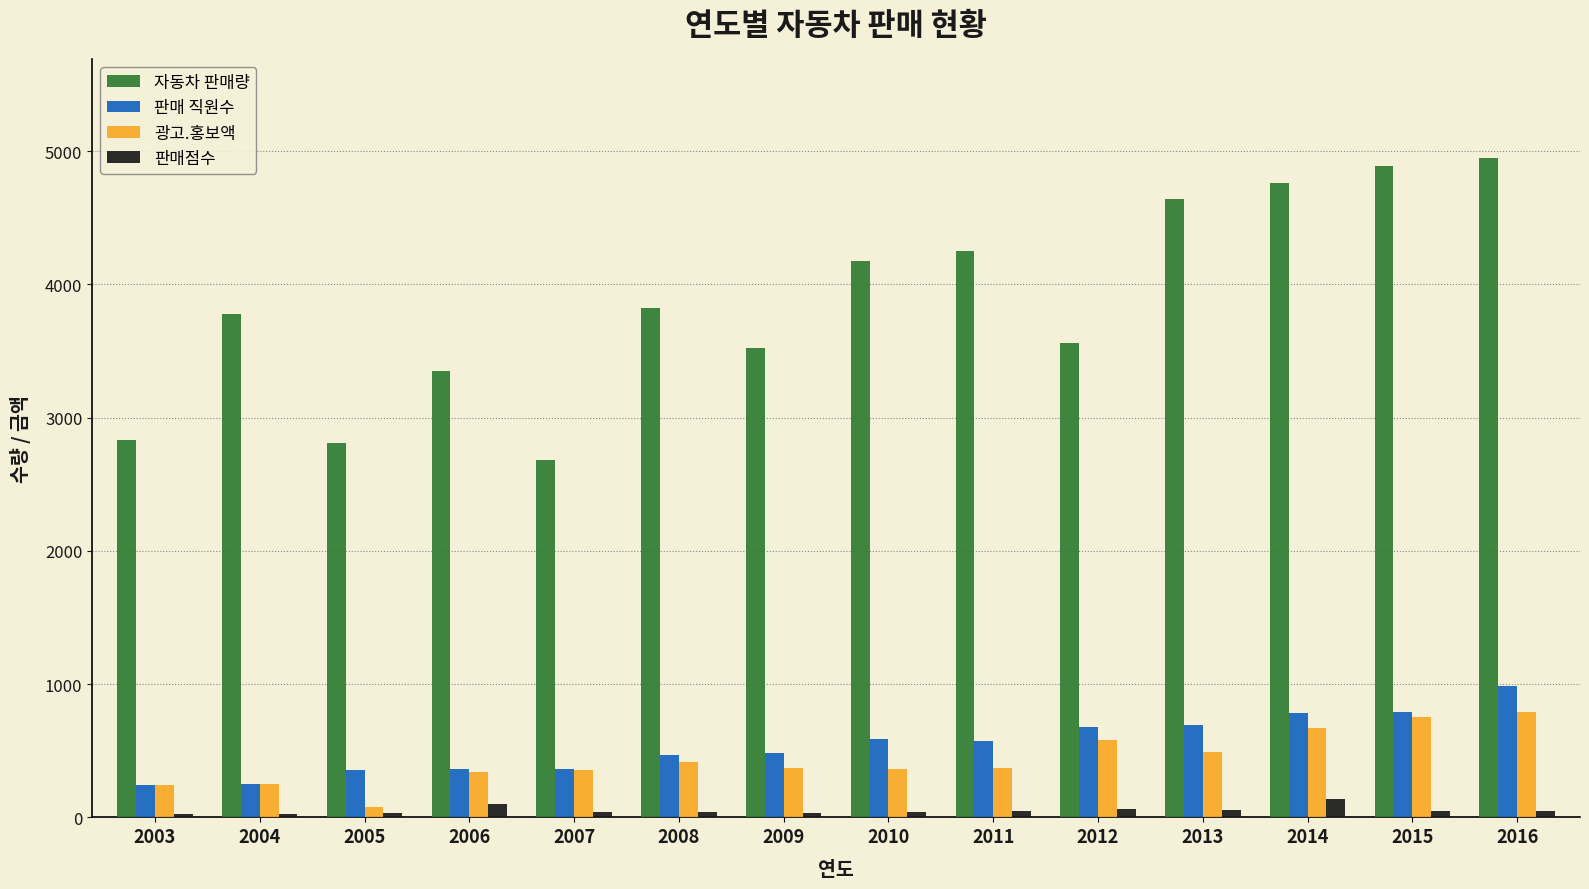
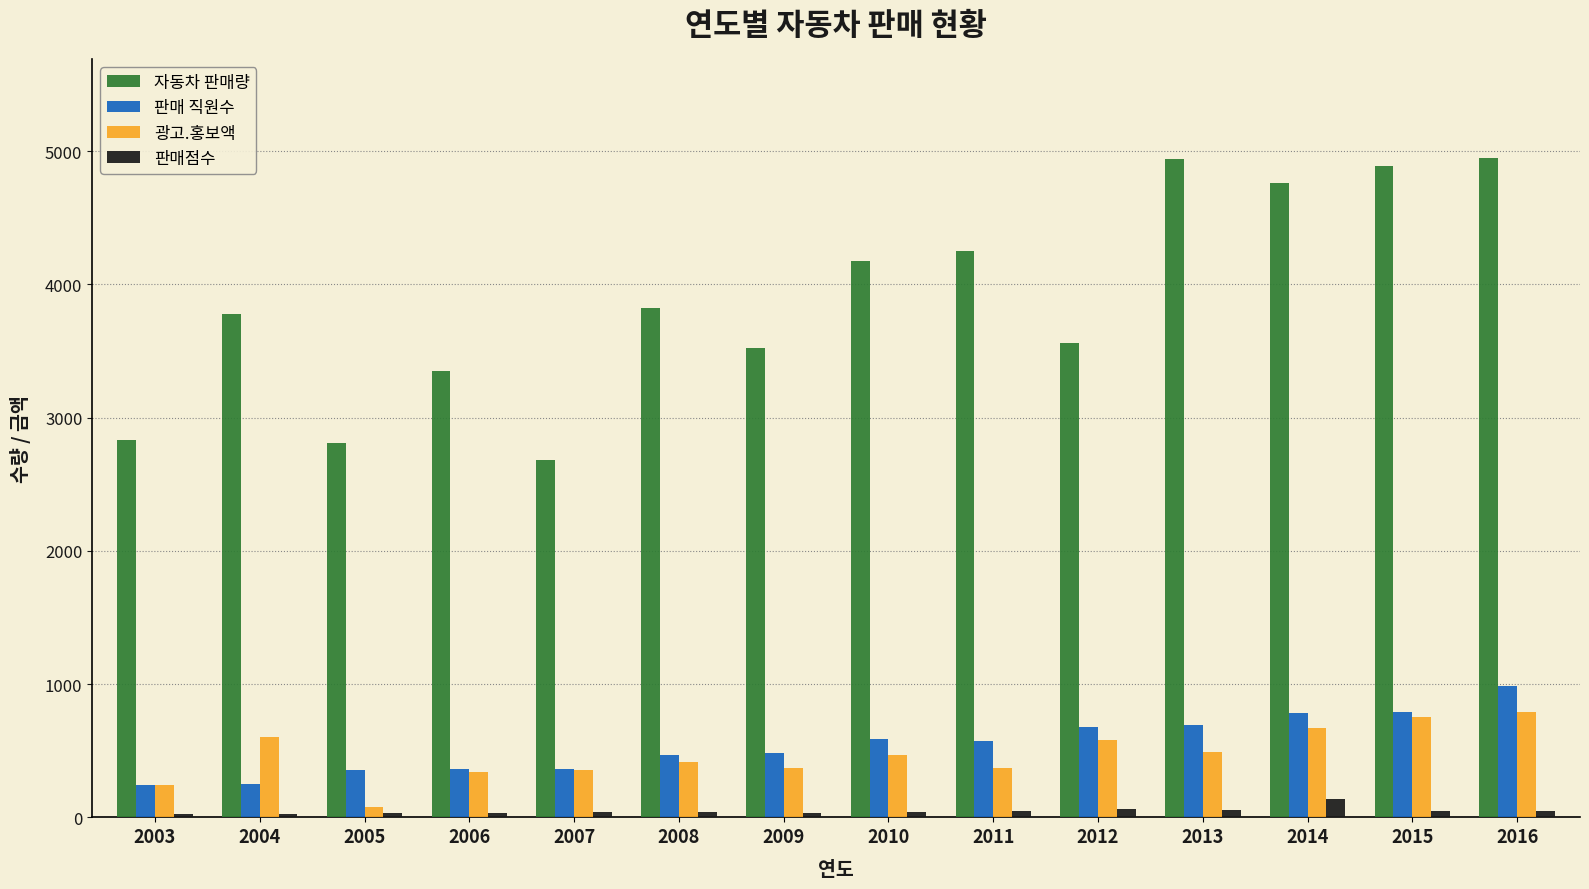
  {
    "자동차 판매량": {
      "2003": 2830,
      "2004": 3780,
      "2005": 2810,
      "2006": 3350,
      "2007": 2680,
      "2008": 3820,
      "2009": 3520,
      "2010": 4180,
      "2011": 4250,
      "2012": 3560,
-     "2013": 4640,
+     "2013": 4940,
      "2014": 4760,
      "2015": 4890,
      "2016": 4950
    },
    "판매 직원수": {
      "2003": 250,
      "2004": 250,
      "2005": 360,
      "2006": 360,
      "2007": 360,
      "2008": 470,
      "2009": 480,
      "2010": 590,
      "2011": 570,
      "2012": 680,
      "2013": 700,
      "2014": 780,
      "2015": 790,
      "2016": 990
    },
    "광고.홍보액": {
      "2003": 240,
-     "2004": 250,
+     "2004": 600,
      "2005": 80,
      "2006": 340,
      "2007": 350,
      "2008": 420,
      "2009": 370,
-     "2010": 360,
+     "2010": 470,
      "2011": 370,
      "2012": 580,
      "2013": 490,
      "2014": 670,
      "2015": 760,
      "2016": 790
    },
    "판매점수": {
      "2003": 30,
      "2004": 30,
      "2005": 30,
-     "2006": 100,
+     "2006": 40,
      "2007": 40,
      "2008": 40,
      "2009": 40,
      "2010": 40,
      "2011": 50,
      "2012": 60,
      "2013": 60,
      "2014": 140,
      "2015": 50,
      "2016": 50
    }
  }
